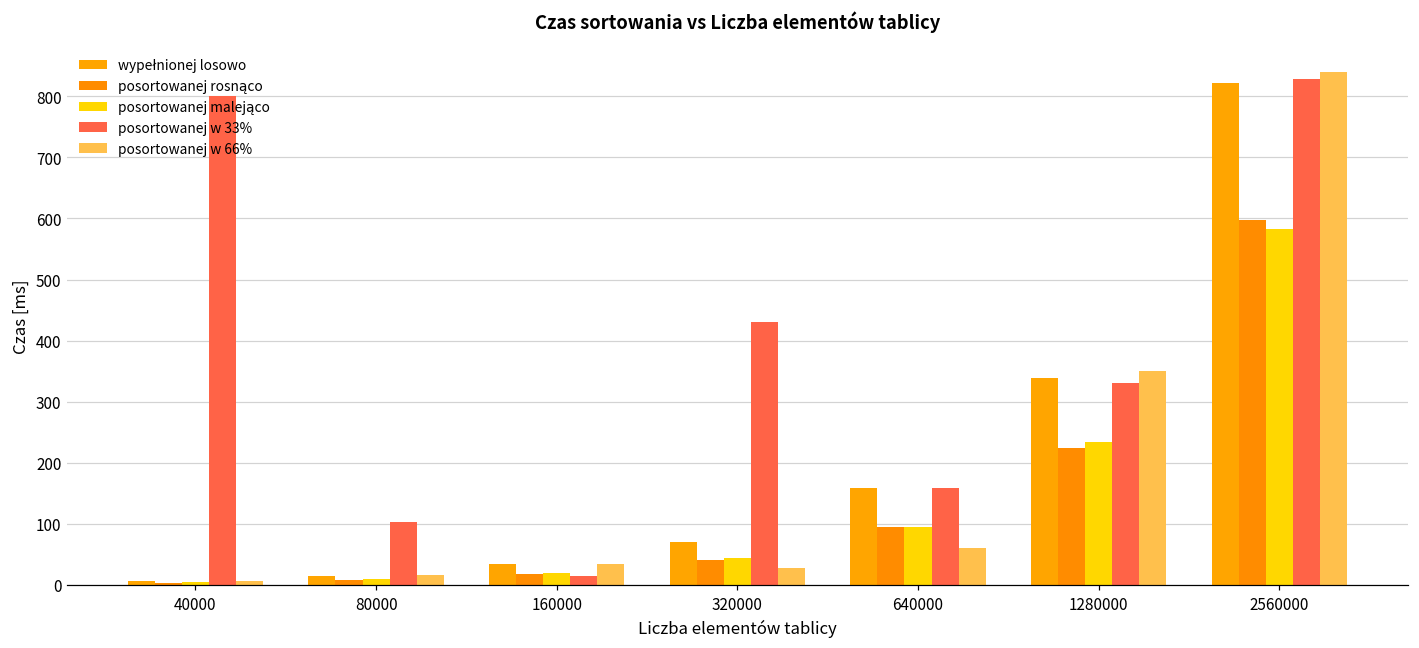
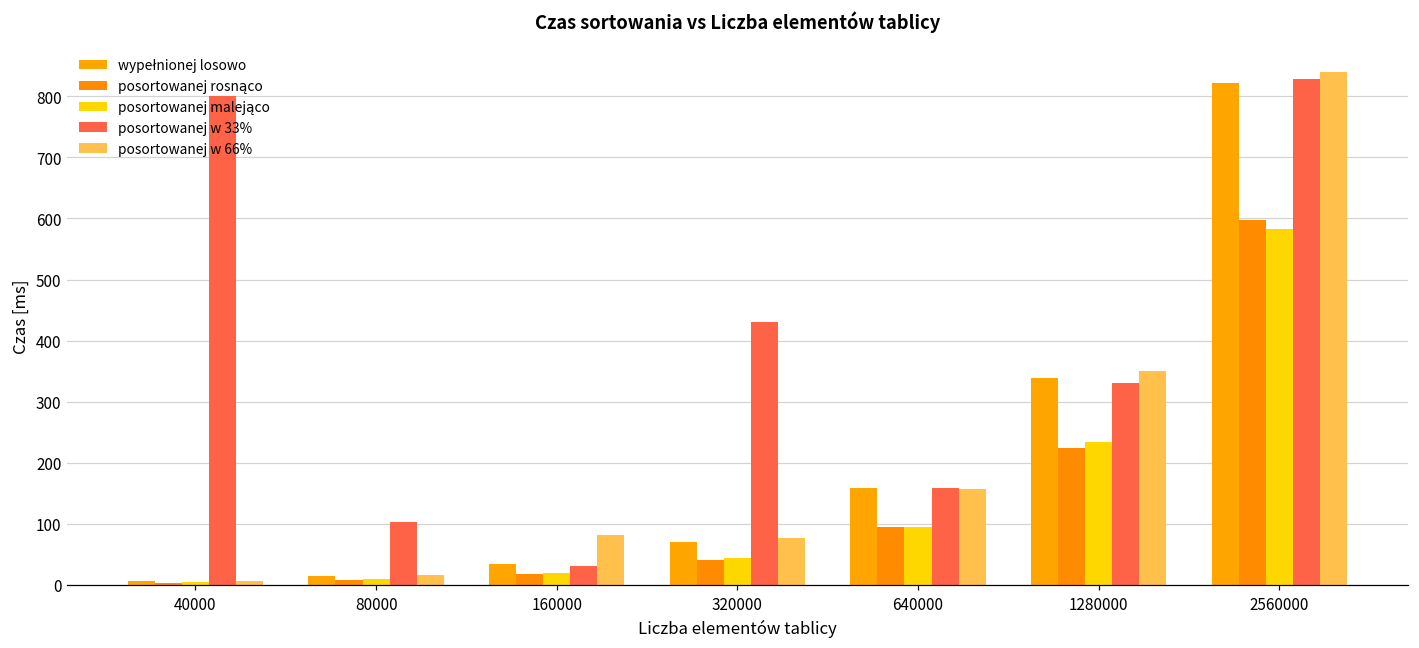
  {
    "posortowanej w 33%": {
      "40000": 800,
      "80000": 100,
-     "160000": 20,
+     "160000": 30,
      "320000": 430,
      "640000": 160,
      "1280000": 330,
      "2560000": 830
    },
    "posortowanej w 66%": {
      "40000": 10,
      "80000": 20,
-     "160000": 30,
-     "320000": 30,
-     "640000": 60,
+     "160000": 80,
+     "320000": 80,
+     "640000": 160,
      "1280000": 350,
      "2560000": 840
    }
  }
